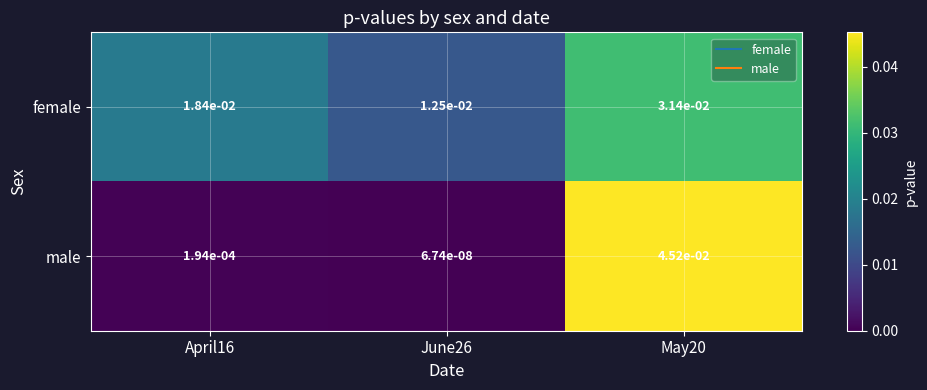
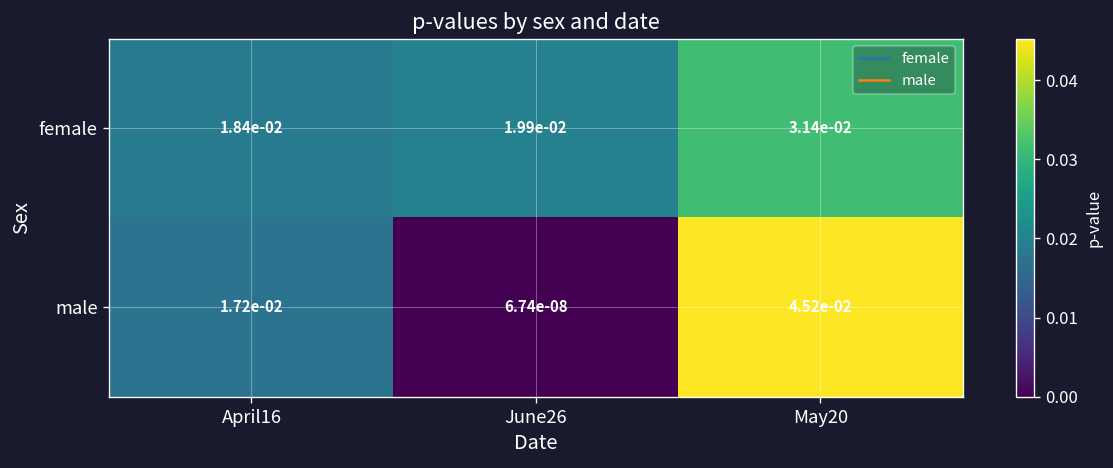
  {
    "female": {
      "April16": "1.84e-02",
-     "June26": "1.25e-02",
+     "June26": "1.99e-02",
      "May20": "3.14e-02"
    },
    "male": {
-     "April16": "1.94e-04",
+     "April16": "1.72e-02",
      "June26": "6.74e-08",
      "May20": "4.52e-02"
    }
  }
